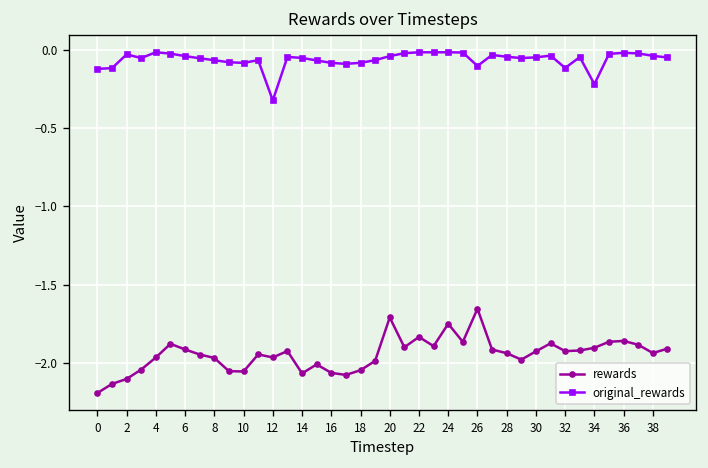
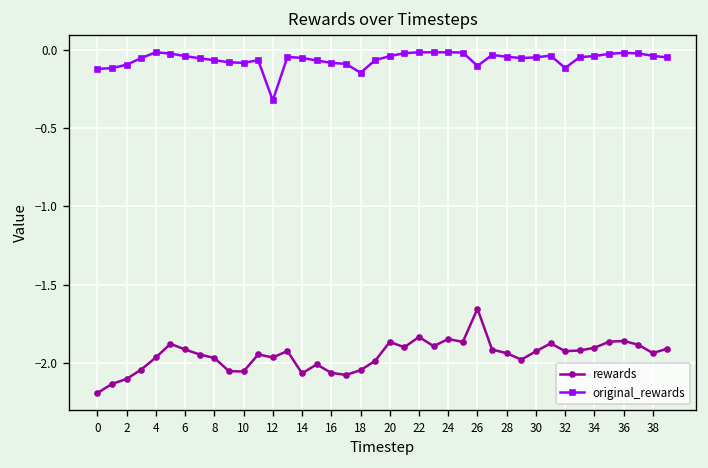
  {
    "rewards": {
      "0": -2.19,
      "2": -2.10,
      "4": -1.97,
      "6": -1.91,
      "8": -1.97,
      "10": -2.06,
      "12": -1.97,
      "14": -2.07,
      "16": -2.06,
      "18": -2.05,
-     "20": -1.71,
+     "20": -1.87,
      "22": -1.83,
-     "24": -1.75,
+     "24": -1.85,
      "26": -1.65,
      "28": -1.94,
      "30": -1.93,
      "32": -1.93,
      "34": -1.90,
      "36": -1.86,
      "38": -1.94
    },
    "original_rewards": {
      "0": -0.12,
-     "2": -0.03,
+     "2": -0.09,
      "4": -0.01,
      "6": -0.04,
      "8": -0.07,
      "10": -0.08,
      "12": -0.32,
      "14": -0.05,
      "16": -0.08,
-     "18": -0.08,
+     "18": -0.15,
      "20": -0.04,
      "22": -0.01,
      "24": -0.01,
      "26": -0.10,
      "28": -0.04,
      "30": -0.05,
      "32": -0.12,
-     "34": -0.22,
+     "34": -0.04,
      "36": -0.02,
      "38": -0.04
    }
  }
